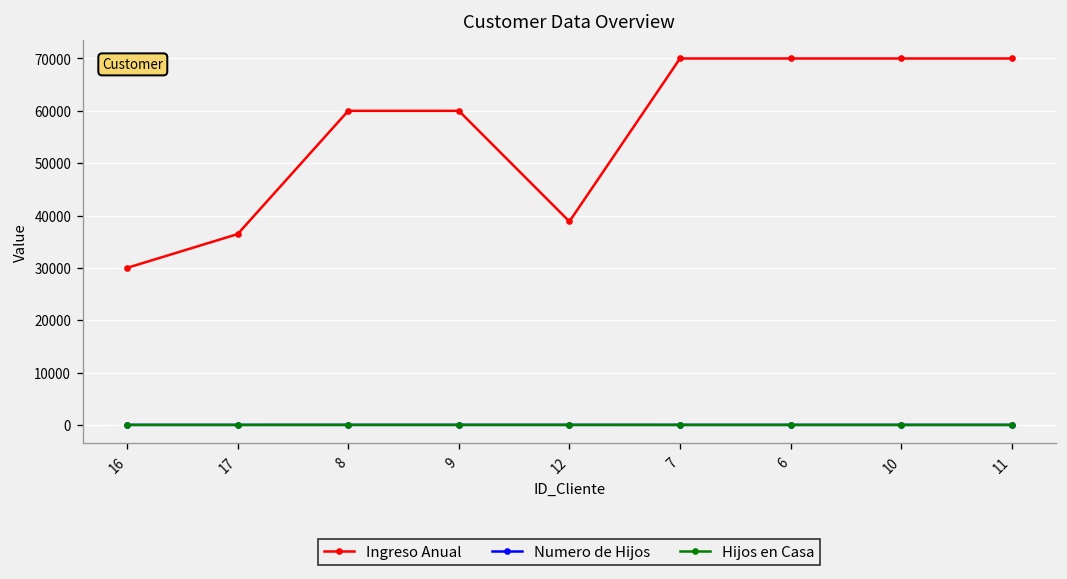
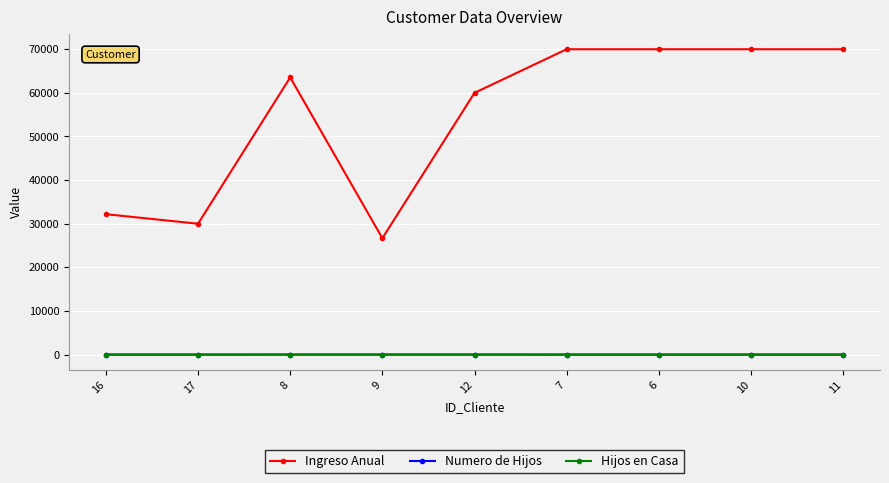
  {
    "Ingreso Anual": {
-     "16": 30000,
-     "17": 36000,
-     "8": 60000,
-     "9": 60000,
-     "12": 39000,
+     "16": 32000,
+     "17": 30000,
+     "8": 64000,
+     "9": 27000,
+     "12": 60000,
      "7": 70000,
      "6": 70000,
      "10": 70000,
      "11": 70000
    },
    "Hijos en Casa": {
      "16": 0,
      "17": 0,
      "8": 0,
      "9": 0,
      "12": 0,
      "7": 0,
      "6": 0,
      "10": 0,
      "11": 0
    }
  }
